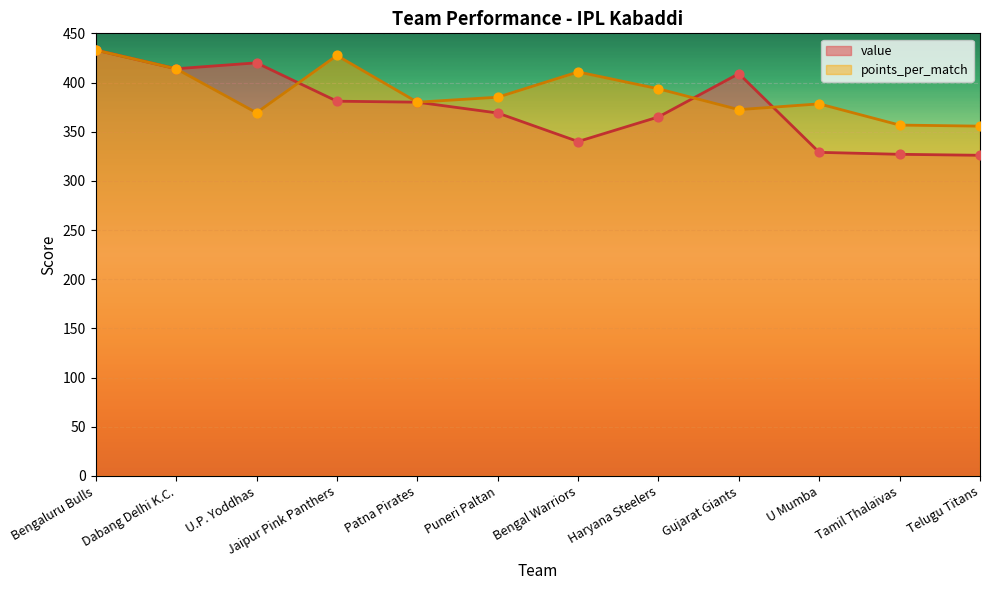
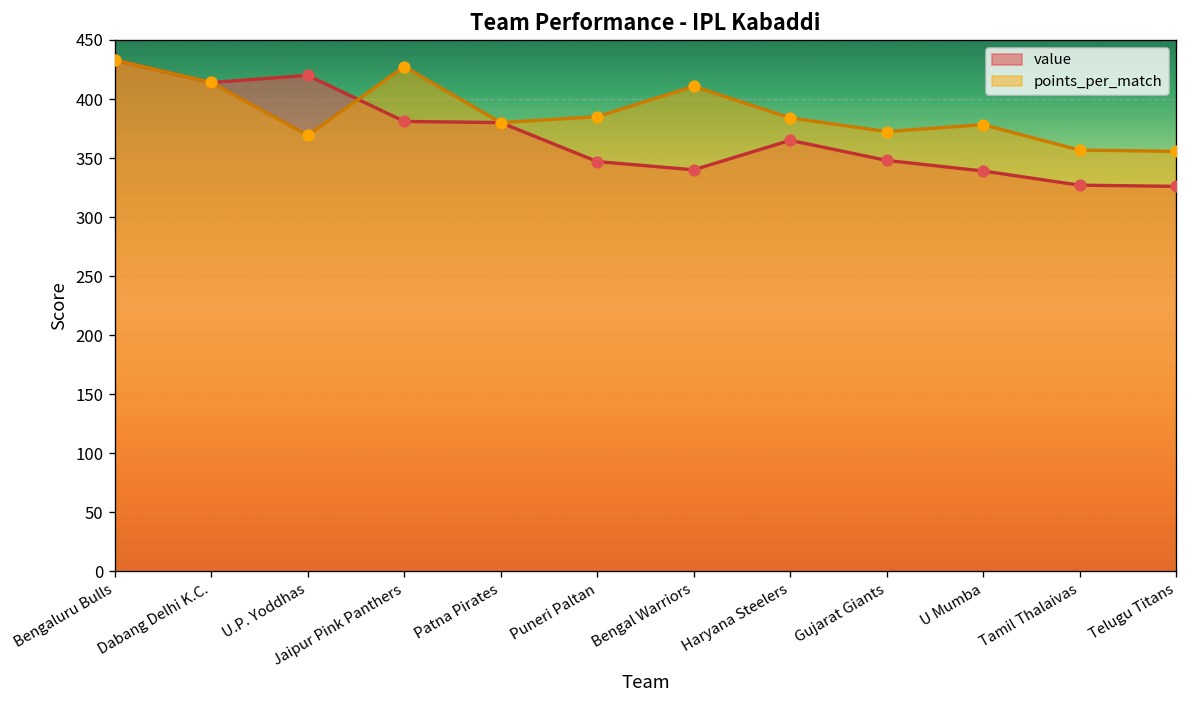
  {
    "value": {
      "U.P. Yoddhas": 420,
      "Jaipur Pink Panthers": 380,
-     "Puneri Paltan": 370,
+     "Puneri Paltan": 350,
      "Bengal Warriors": 340,
      "Haryana Steelers": 370,
-     "Gujarat Giants": 410,
-     "U Mumba": 330,
+     "Gujarat Giants": 350,
+     "U Mumba": 340,
      "Tamil Thalaivas": 330,
      "Telugu Titans": 330
    },
    "points_per_match": {
      "U.P. Yoddhas": 370,
      "Jaipur Pink Panthers": 430,
      "Puneri Paltan": 390,
      "Bengal Warriors": 410,
-     "Haryana Steelers": 390,
+     "Haryana Steelers": 380,
      "Gujarat Giants": 370,
      "U Mumba": 380,
      "Tamil Thalaivas": 360,
      "Telugu Titans": 360
    }
  }
